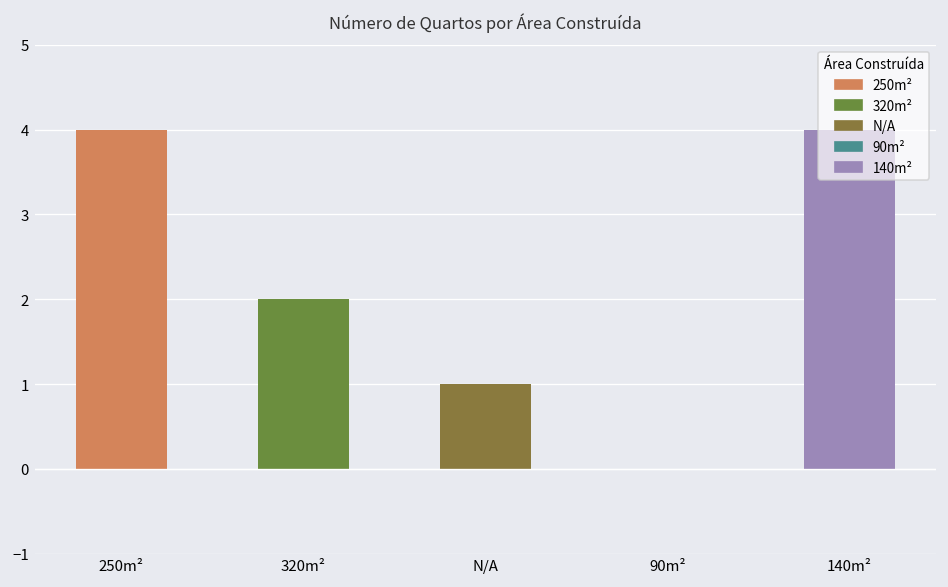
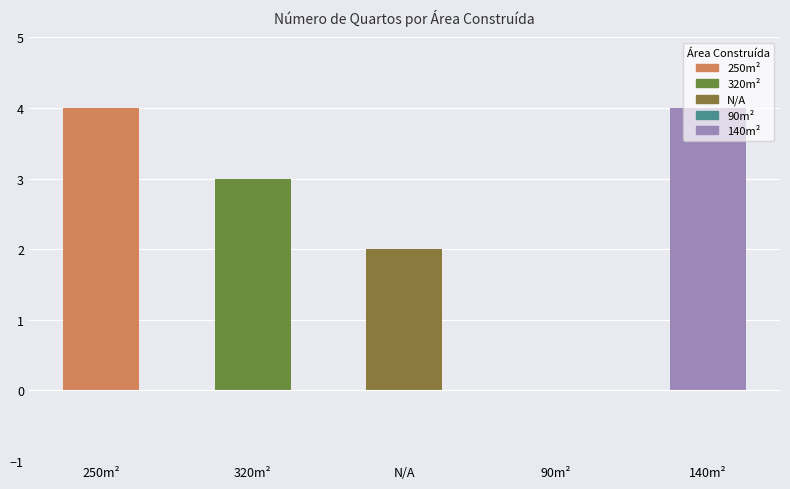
  {
    "250m²": 4,
-   "320m²": 2,
-   "N/A": 1,
+   "320m²": 3,
+   "N/A": 2,
    "90m²": 0
  }
